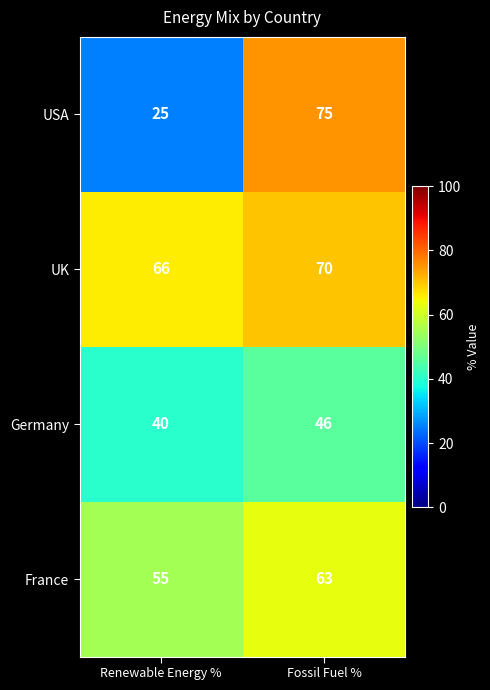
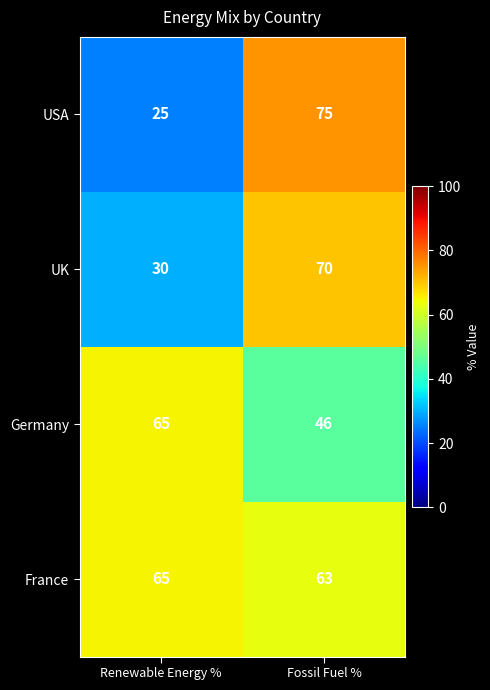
  {
    "USA": {
      "Renewable Energy %": 25,
      "Fossil Fuel %": 75
    },
    "UK": {
-     "Renewable Energy %": 66,
+     "Renewable Energy %": 30,
      "Fossil Fuel %": 70
    },
    "Germany": {
-     "Renewable Energy %": 40,
+     "Renewable Energy %": 65,
      "Fossil Fuel %": 46
    },
    "France": {
-     "Renewable Energy %": 55,
+     "Renewable Energy %": 65,
      "Fossil Fuel %": 63
    }
  }
